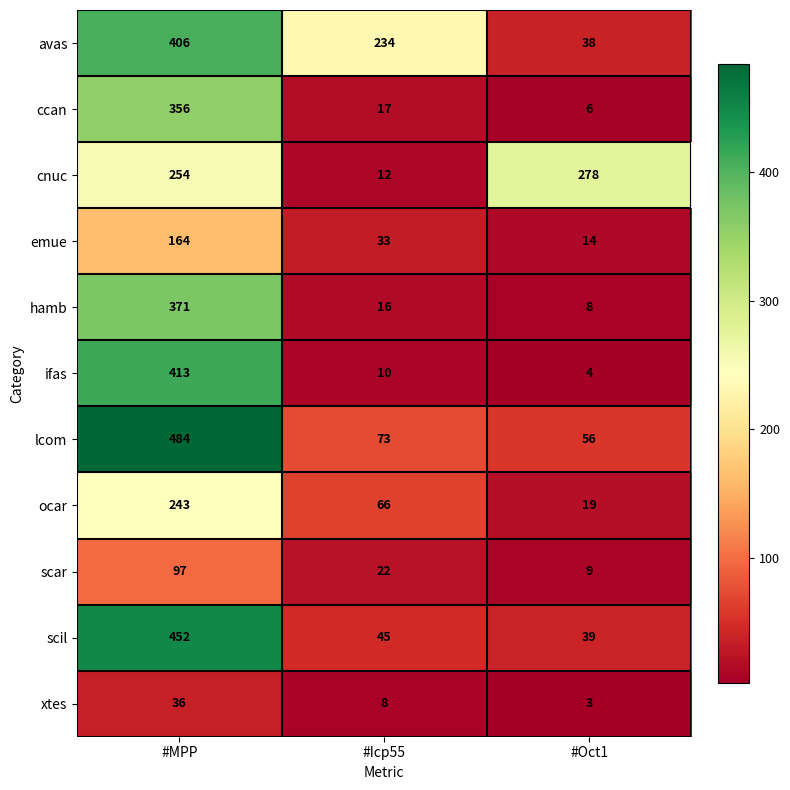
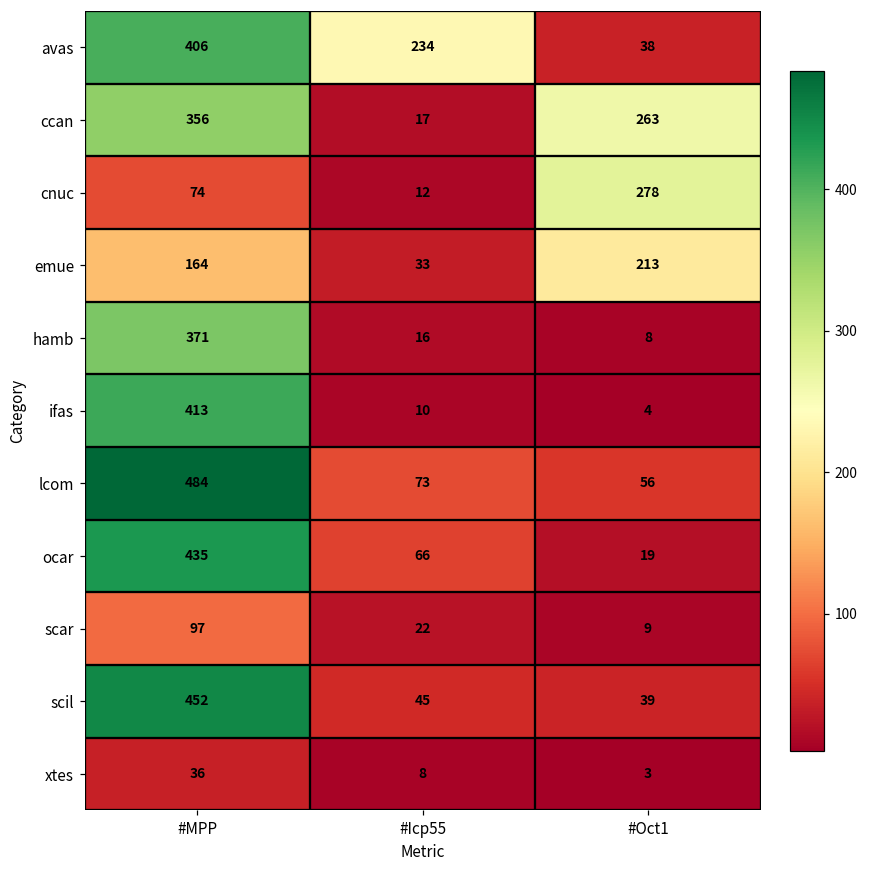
  {
    "avas": {
      "#MPP": 406,
      "#Icp55": 234,
      "#Oct1": 38
    },
    "ccan": {
      "#MPP": 356,
      "#Icp55": 17,
-     "#Oct1": 6
+     "#Oct1": 263
    },
    "cnuc": {
-     "#MPP": 254,
+     "#MPP": 74,
      "#Icp55": 12,
      "#Oct1": 278
    },
    "emue": {
      "#MPP": 164,
      "#Icp55": 33,
-     "#Oct1": 14
+     "#Oct1": 213
    },
    "hamb": {
      "#MPP": 371,
      "#Icp55": 16,
      "#Oct1": 8
    },
    "ifas": {
      "#MPP": 413,
      "#Icp55": 10,
      "#Oct1": 4
    },
    "lcom": {
      "#MPP": 484,
      "#Icp55": 73,
      "#Oct1": 56
    },
    "ocar": {
-     "#MPP": 243,
+     "#MPP": 435,
      "#Icp55": 66,
      "#Oct1": 19
    },
    "scar": {
      "#MPP": 97,
      "#Icp55": 22,
      "#Oct1": 9
    },
    "scil": {
      "#MPP": 452,
      "#Icp55": 45,
      "#Oct1": 39
    },
    "xtes": {
      "#MPP": 36,
      "#Icp55": 8,
      "#Oct1": 3
    }
  }
